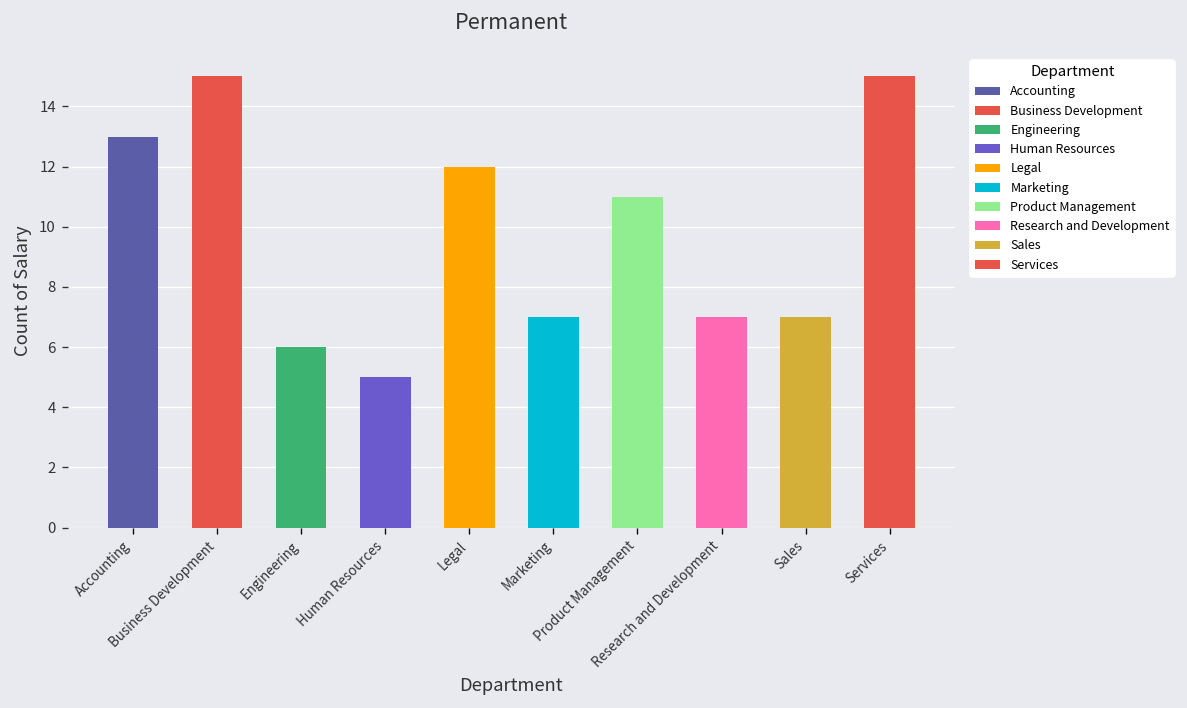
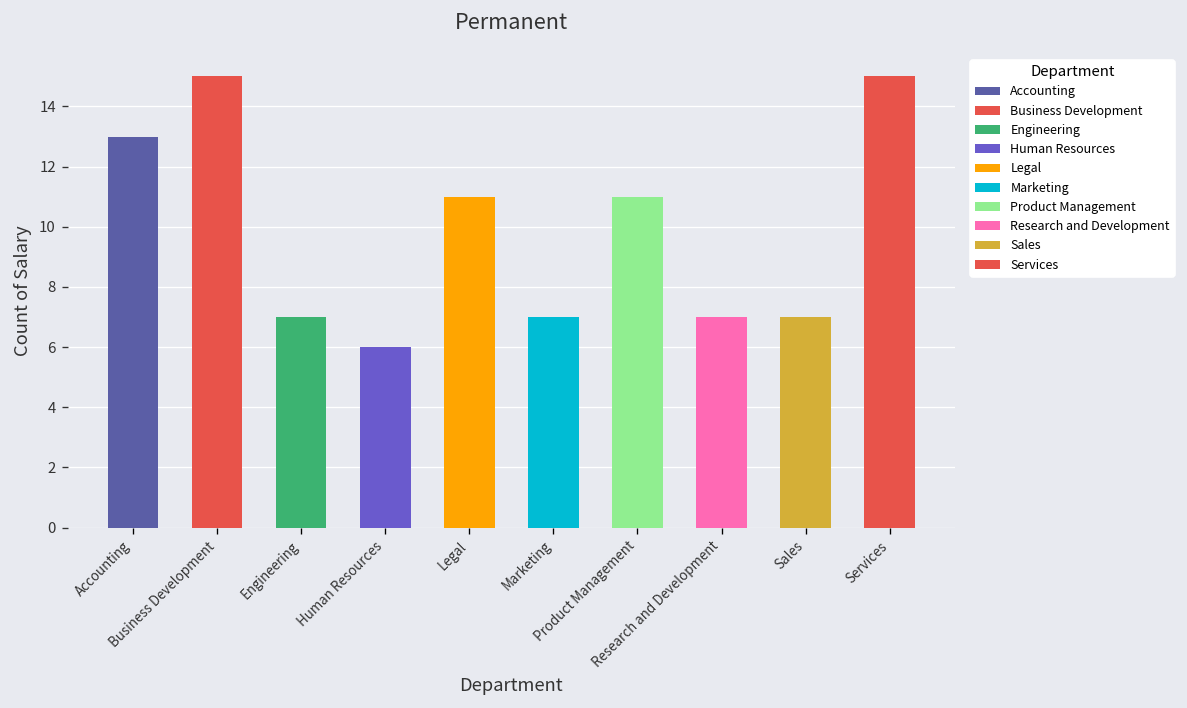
  {
    "Accounting": 13,
    "Business Development": 15,
-   "Engineering": 6,
-   "Human Resources": 5,
-   "Legal": 12,
+   "Engineering": 7,
+   "Human Resources": 6,
+   "Legal": 11,
    "Marketing": 7,
    "Product Management": 11,
    "Research and Development": 7,
    "Sales": 7,
    "Services": 15
  }
